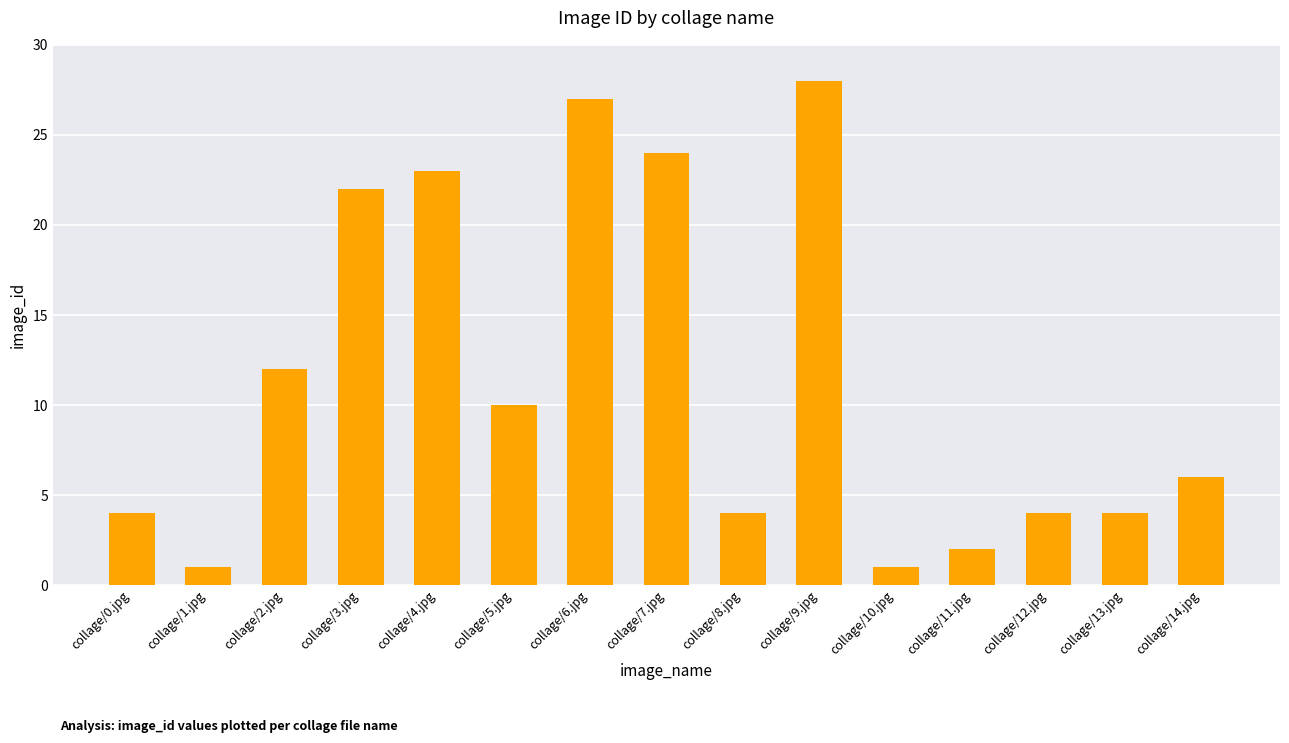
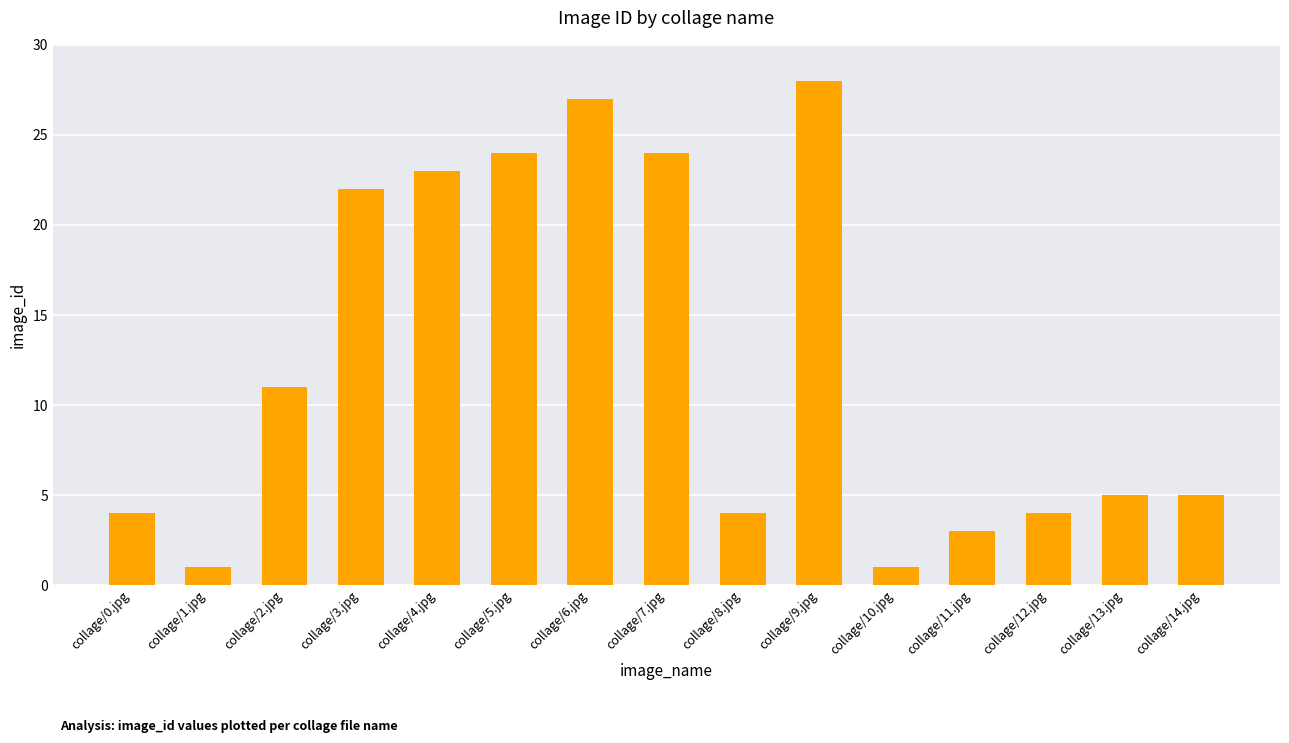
  {
    "collage/0.jpg": 4,
    "collage/1.jpg": 1,
-   "collage/2.jpg": 12,
+   "collage/2.jpg": 11,
    "collage/3.jpg": 22,
    "collage/4.jpg": 23,
-   "collage/5.jpg": 10,
+   "collage/5.jpg": 24,
    "collage/6.jpg": 27,
    "collage/7.jpg": 24,
    "collage/8.jpg": 4,
    "collage/9.jpg": 28,
    "collage/10.jpg": 1,
-   "collage/11.jpg": 2,
+   "collage/11.jpg": 3,
    "collage/12.jpg": 4,
-   "collage/13.jpg": 4,
-   "collage/14.jpg": 6
+   "collage/13.jpg": 5,
+   "collage/14.jpg": 5
  }
